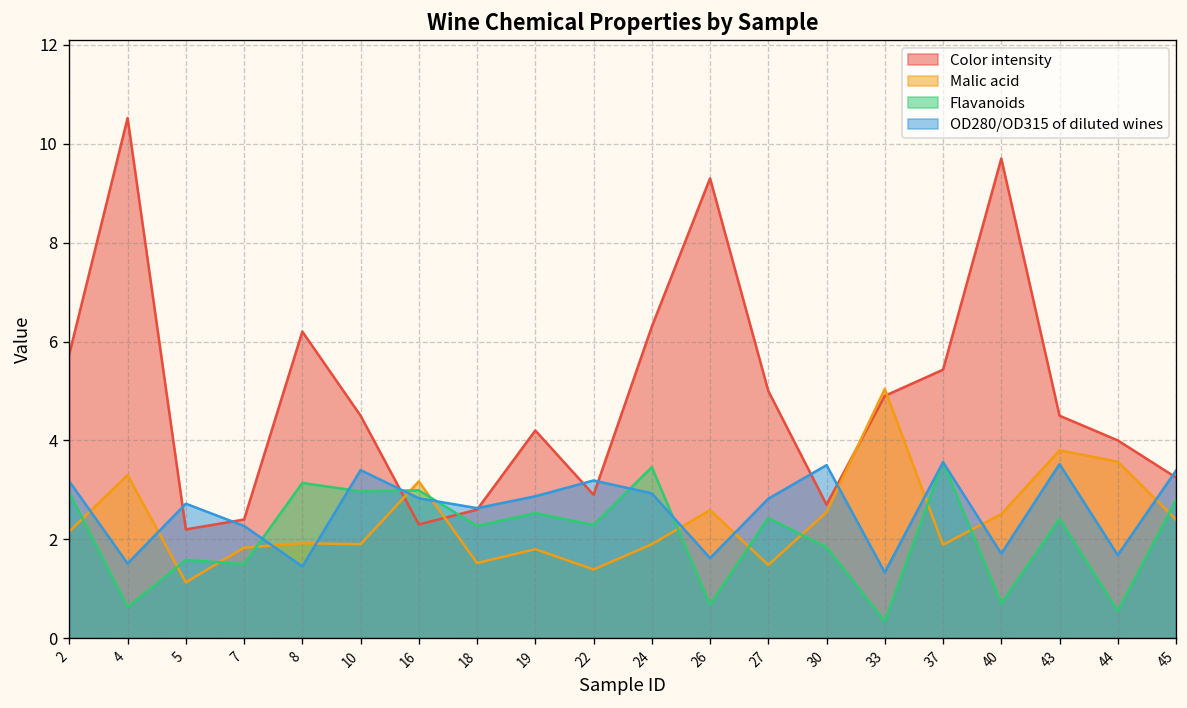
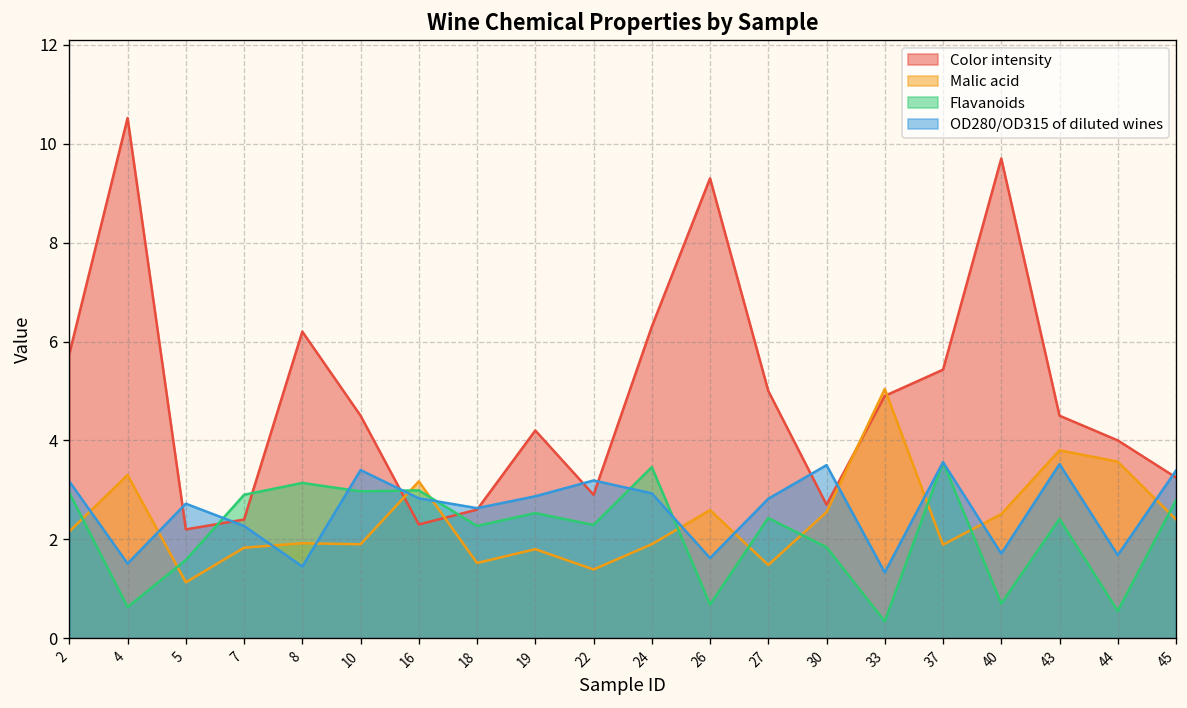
  {
    "Color intensity": {
      "2": 5.8,
      "4": 10.5,
      "5": 2.2,
      "7": 2.4,
      "8": 6.2,
      "10": 4.5,
      "16": 2.3,
      "19": 4.2,
      "22": 2.9,
      "24": 6.3,
      "26": 9.3,
      "27": 5.0,
      "30": 2.7,
      "33": 4.9,
      "37": 5.4,
      "40": 9.7,
      "43": 4.5,
      "44": 4.0,
      "45": 3.3
    },
    "Malic acid": {
      "2": 2.2,
      "4": 3.3,
      "5": 1.1,
      "7": 1.8,
      "8": 1.9,
      "10": 1.9,
      "16": 3.2,
      "18": 1.5,
      "19": 1.8,
      "22": 1.4,
      "24": 1.9,
      "26": 2.6,
      "27": 1.5,
      "30": 2.6,
      "33": 5.0,
      "37": 1.9,
      "40": 2.5,
      "43": 3.8,
      "44": 3.6,
      "45": 2.4
    },
    "Flavanoids": {
      "2": 2.9,
      "4": 0.6,
      "5": 1.6,
-     "7": 1.5,
+     "7": 2.9,
      "8": 3.1,
      "10": 3.0,
      "16": 3.0,
      "18": 2.3,
      "19": 2.5,
      "22": 2.3,
      "24": 3.5,
      "26": 0.7,
      "27": 2.4,
      "30": 1.8,
      "33": 0.3,
      "40": 0.7,
      "43": 2.4,
      "44": 0.6,
      "45": 2.8
    },
    "OD280/OD315 of diluted wines": {
      "2": 3.2,
      "4": 1.5,
      "5": 2.7,
      "7": 2.3,
      "8": 1.5,
      "10": 3.4,
      "16": 2.8,
      "19": 2.9,
      "22": 3.2,
      "24": 2.9,
      "26": 1.6,
      "27": 2.8,
      "30": 3.5,
      "33": 1.3,
      "40": 1.7,
      "43": 3.5,
      "44": 1.7,
      "45": 3.4
    }
  }
